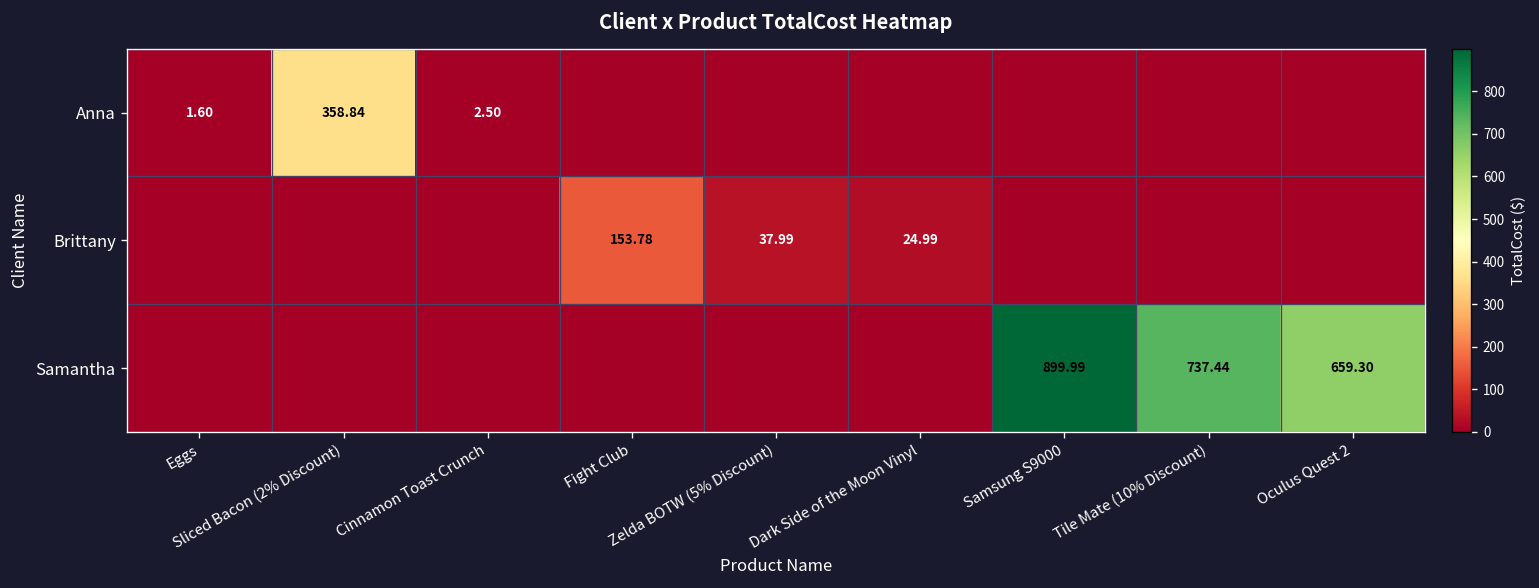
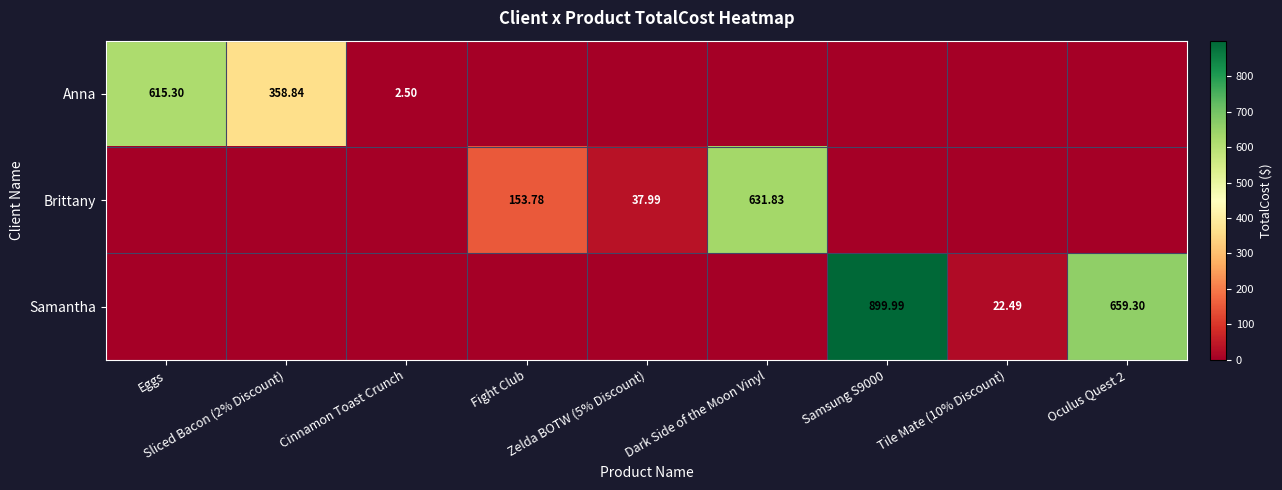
  {
    "Anna": {
-     "Eggs": 1.60,
+     "Eggs": 615.30,
      "Sliced Bacon (2% Discount)": 358.84,
      "Cinnamon Toast Crunch": 2.50
    },
    "Brittany": {
      "Fight Club": 153.78,
      "Zelda BOTW (5% Discount)": 37.99,
-     "Dark Side of the Moon Vinyl": 24.99
+     "Dark Side of the Moon Vinyl": 631.83
    },
    "Samantha": {
      "Samsung S9000": 899.99,
-     "Tile Mate (10% Discount)": 737.44,
+     "Tile Mate (10% Discount)": 22.49,
      "Oculus Quest 2": 659.30
    }
  }
